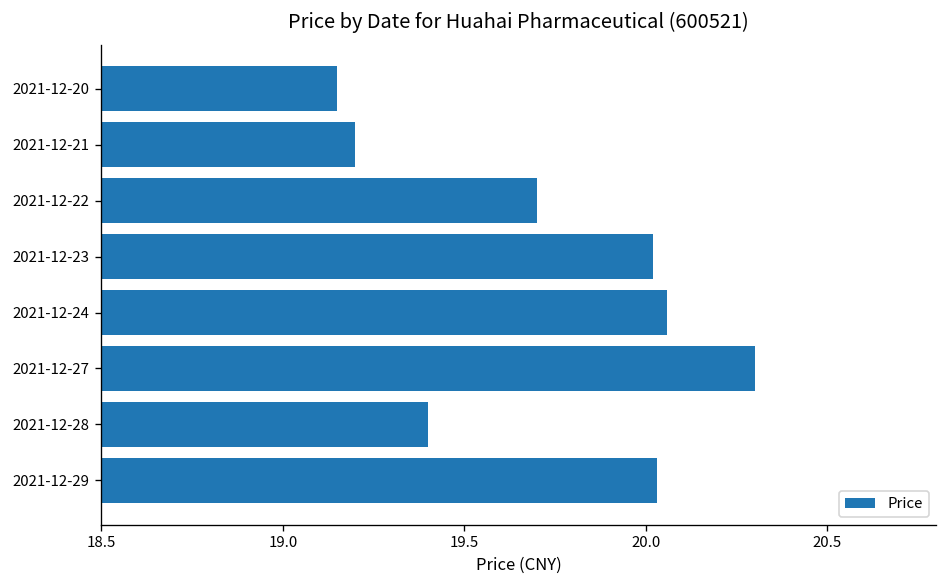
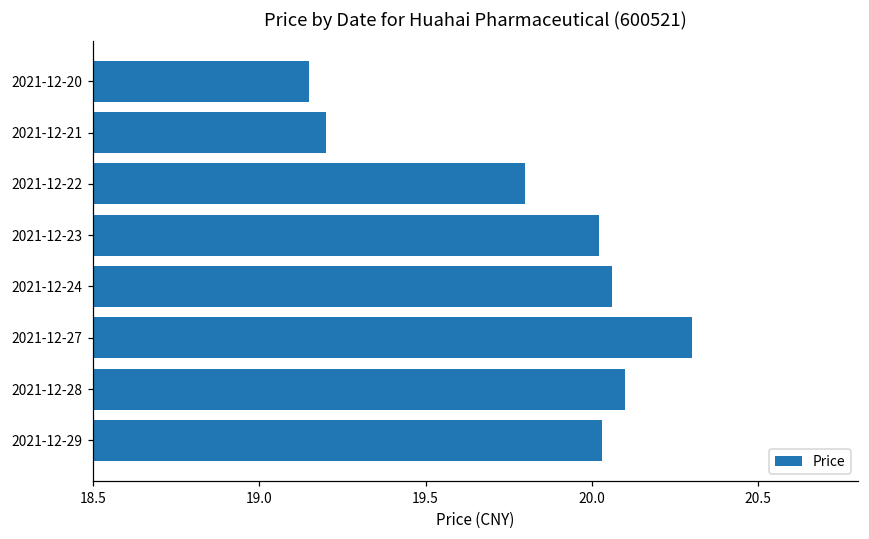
  {
    "2021-12-20": 19.15,
    "2021-12-21": 19.2,
-   "2021-12-22": 19.7,
+   "2021-12-22": 19.8,
    "2021-12-23": 20.02,
    "2021-12-24": 20.06,
    "2021-12-27": 20.3,
-   "2021-12-28": 19.4,
+   "2021-12-28": 20.1,
    "2021-12-29": 20.03
  }
